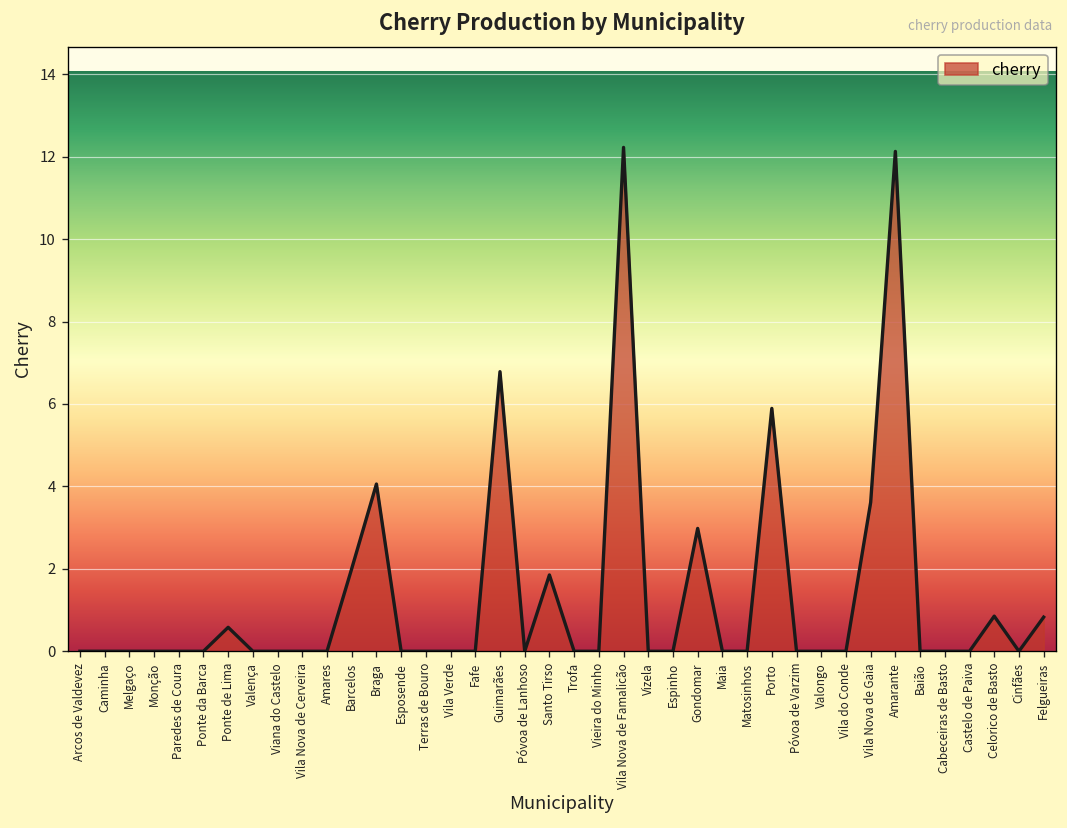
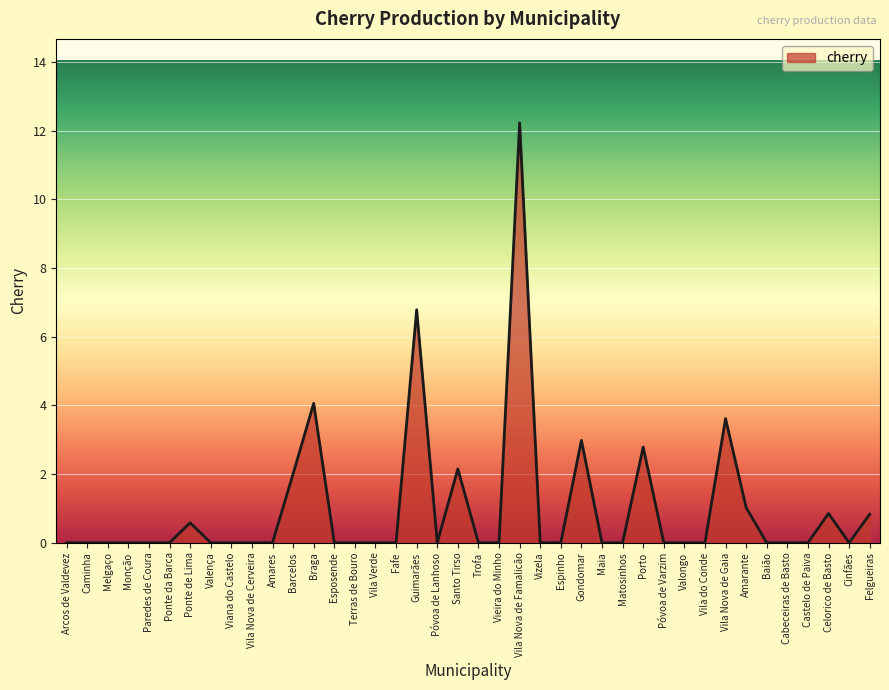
  {
    "Arcos de Valdevez": 0.0,
    "Caminha": 0.0,
    "Melgaço": 0.0,
    "Monção": 0.0,
    "Paredes de Coura": 0.0,
    "Ponte da Barca": 0.0,
    "Ponte de Lima": 0.6,
    "Valença": 0.0,
    "Viana do Castelo": 0.0,
    "Vila Nova de Cerveira": 0.0,
    "Amares": 0.0,
    "Barcelos": 2.0,
    "Braga": 4.1,
    "Esposende": 0.0,
    "Terras de Bouro": 0.0,
    "Vila Verde": 0.0,
    "Fafe": 0.0,
    "Guimarães": 6.8,
    "Póvoa de Lanhoso": 0.0,
-   "Santo Tirso": 1.9,
+   "Santo Tirso": 2.1,
    "Trofa": 0.0,
    "Vieira do Minho": 0.0,
    "Vila Nova de Famalicão": 12.2,
    "Vizela": 0.0,
    "Espinho": 0.0,
    "Gondomar": 3.0,
    "Maia": 0.0,
    "Matosinhos": 0.0,
-   "Porto": 5.9,
+   "Porto": 2.8,
    "Póvoa de Varzim": 0.0,
    "Valongo": 0.0,
    "Vila do Conde": 0.0,
    "Vila Nova de Gaia": 3.6,
-   "Amarante": 12.1,
+   "Amarante": 1.0,
    "Baião": 0.0,
    "Cabeceiras de Basto": 0.0,
    "Castelo de Paiva": 0.0,
    "Celorico de Basto": 0.9,
    "Cinfães": 0.0,
    "Felgueiras": 0.8
  }
